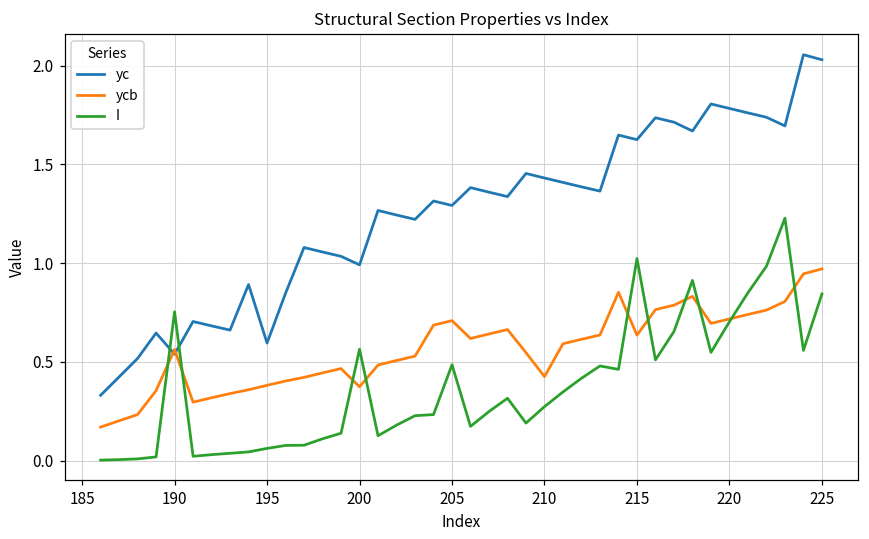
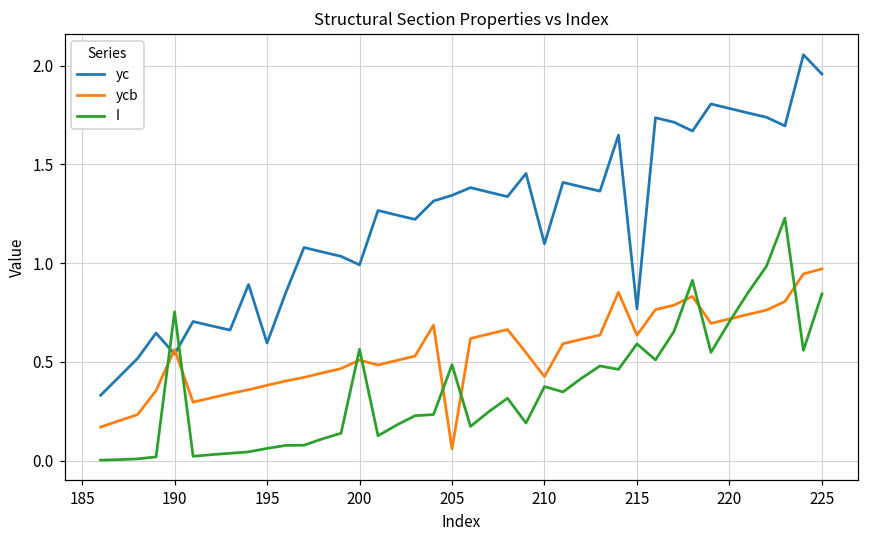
  {
    "yc": {
      "190": 0.54,
      "195": 0.60,
      "200": 0.99,
-     "205": 1.29,
-     "210": 1.43,
-     "215": 1.63,
+     "205": 1.34,
+     "210": 1.10,
+     "215": 0.77,
      "220": 1.78,
-     "225": 2.03
+     "225": 1.96
    },
    "ycb": {
      "190": 0.56,
      "195": 0.38,
-     "200": 0.37,
-     "205": 0.71,
+     "200": 0.51,
+     "205": 0.06,
      "210": 0.43,
      "215": 0.64,
      "220": 0.72,
      "225": 0.97
    },
    "I": {
      "190": 0.75,
      "195": 0.06,
      "200": 0.56,
      "205": 0.49,
-     "210": 0.27,
-     "215": 1.02,
+     "210": 0.37,
+     "215": 0.59,
      "220": 0.70,
      "225": 0.84
    }
  }
